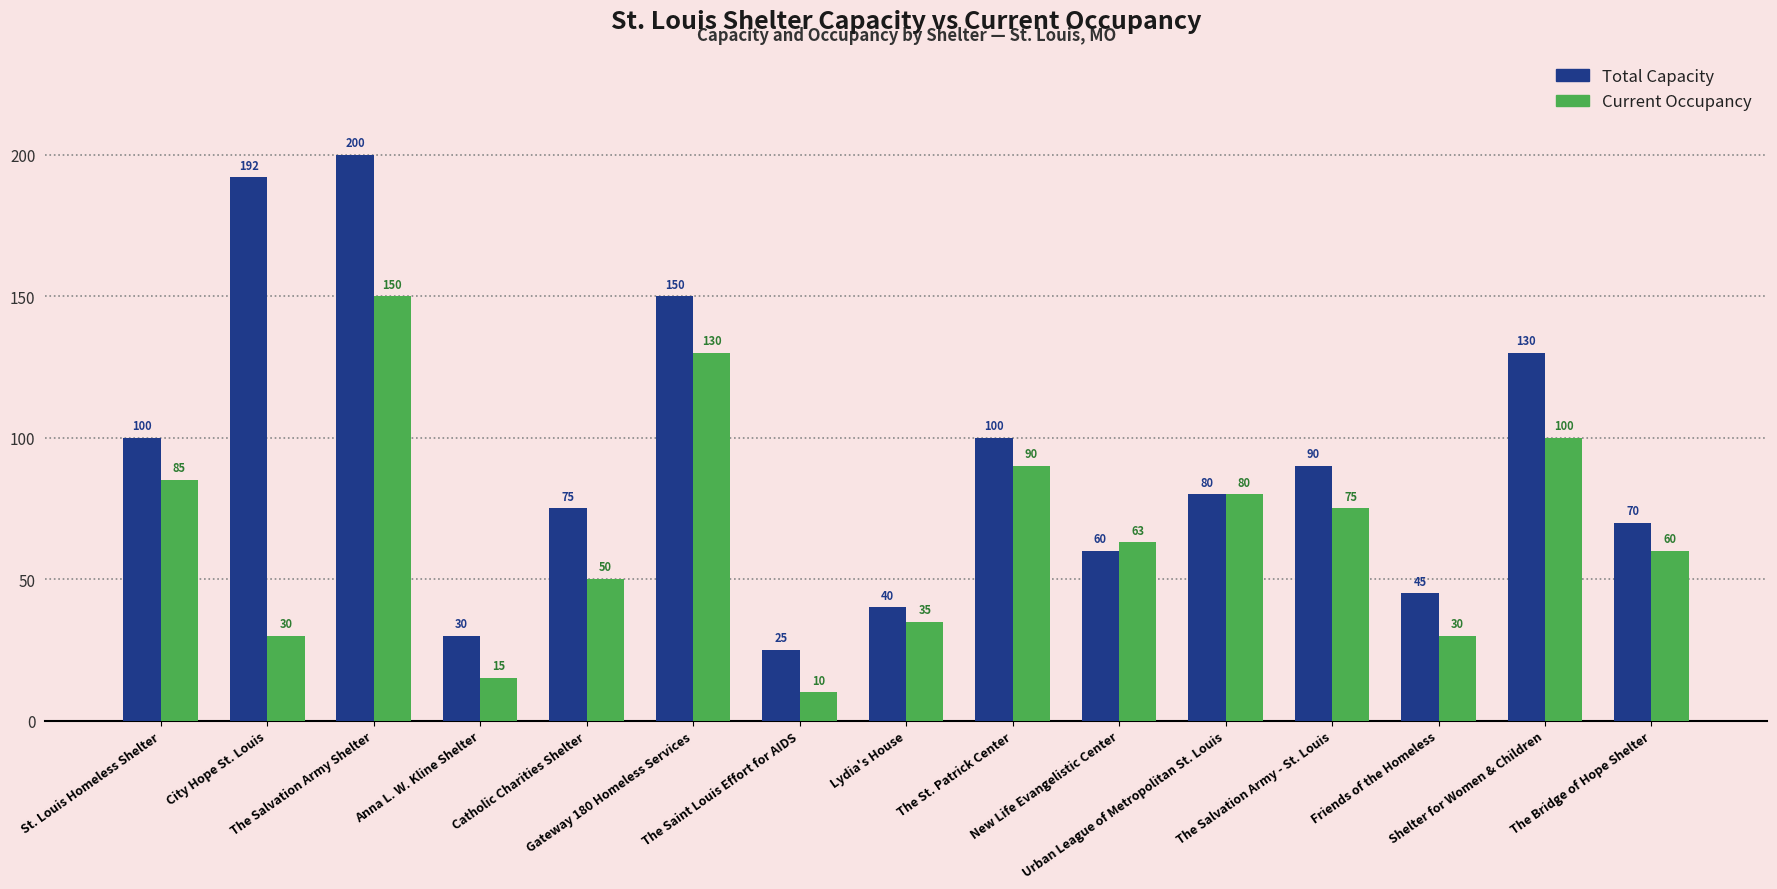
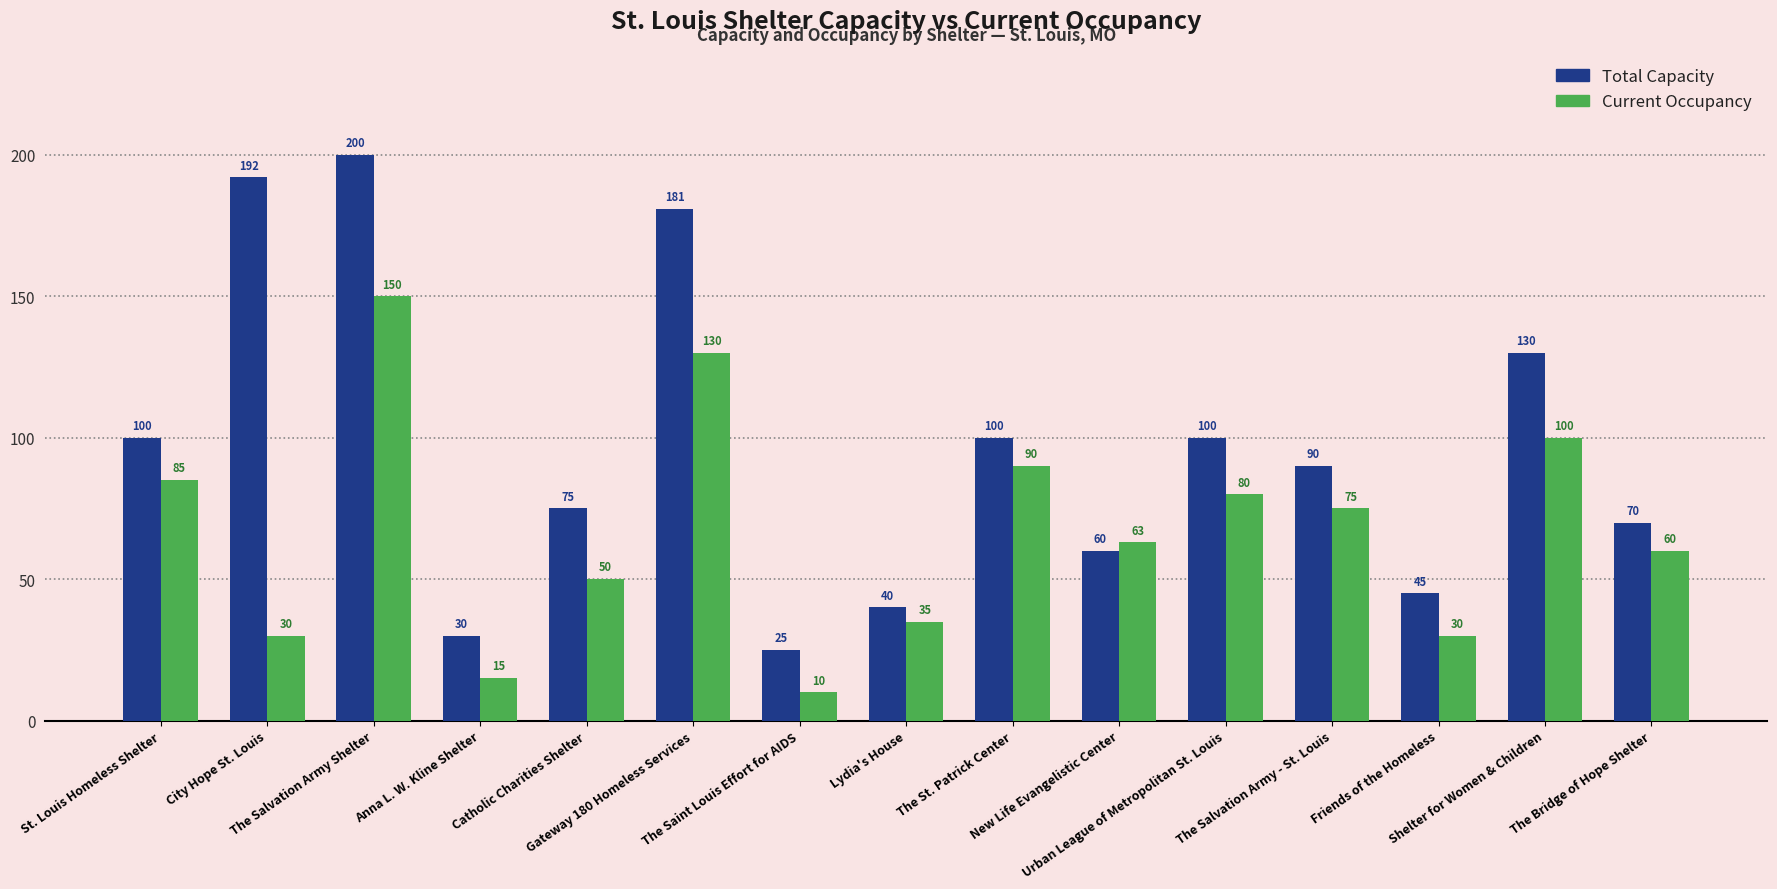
  {
    "Total Capacity": {
      "St. Louis Homeless Shelter": 100,
      "City Hope St. Louis": 192,
      "The Salvation Army Shelter": 200,
      "Anna L. W. Kline Shelter": 30,
      "Catholic Charities Shelter": 75,
-     "Gateway 180 Homeless Services": 150,
+     "Gateway 180 Homeless Services": 181,
      "The Saint Louis Effort for AIDS": 25,
      "Lydia's House": 40,
      "The St. Patrick Center": 100,
      "New Life Evangelistic Center": 60,
-     "Urban League of Metropolitan St. Louis": 80,
+     "Urban League of Metropolitan St. Louis": 100,
      "The Salvation Army - St. Louis": 90,
      "Friends of the Homeless": 45,
      "Shelter for Women & Children": 130,
      "The Bridge of Hope Shelter": 70
    },
    "Current Occupancy": {
      "St. Louis Homeless Shelter": 85,
      "City Hope St. Louis": 30,
      "The Salvation Army Shelter": 150,
      "Anna L. W. Kline Shelter": 15,
      "Catholic Charities Shelter": 50,
      "Gateway 180 Homeless Services": 130,
      "The Saint Louis Effort for AIDS": 10,
      "Lydia's House": 35,
      "The St. Patrick Center": 90,
      "New Life Evangelistic Center": 63,
      "Urban League of Metropolitan St. Louis": 80,
      "The Salvation Army - St. Louis": 75,
      "Friends of the Homeless": 30,
      "Shelter for Women & Children": 100,
      "The Bridge of Hope Shelter": 60
    }
  }
